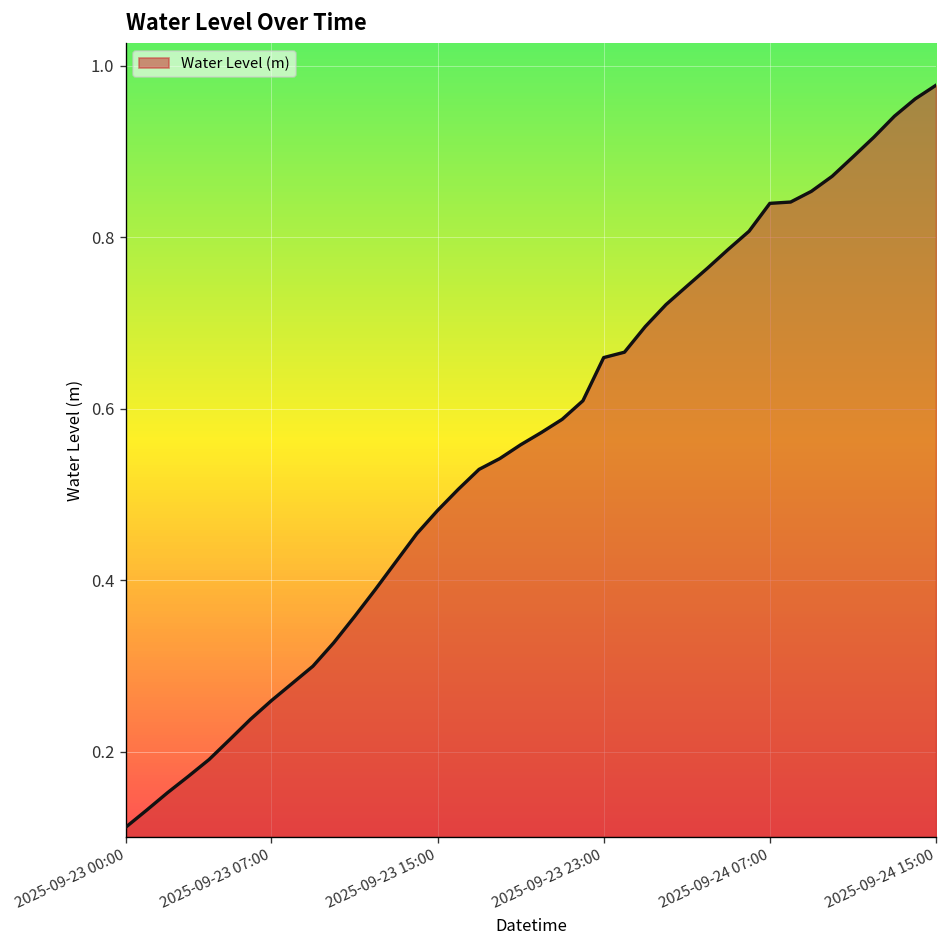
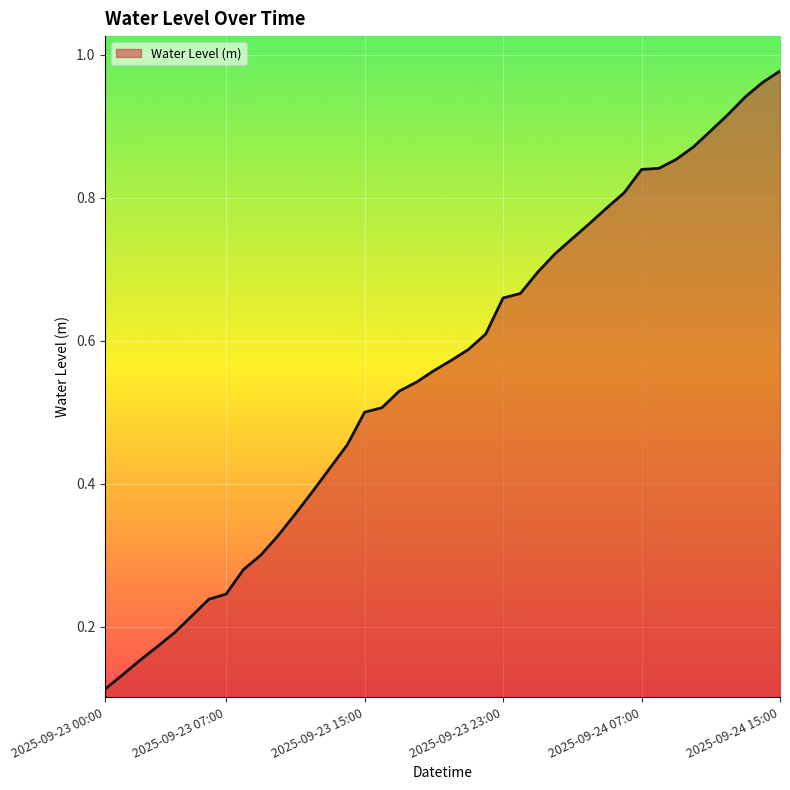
  {
    "2025-09-23 00:00": 0.11,
-   "2025-09-23 07:00": 0.26,
-   "2025-09-23 15:00": 0.48,
+   "2025-09-23 07:00": 0.25,
+   "2025-09-23 15:00": 0.50,
    "2025-09-23 23:00": 0.66,
    "2025-09-24 07:00": 0.84,
    "2025-09-24 15:00": 0.98
  }
